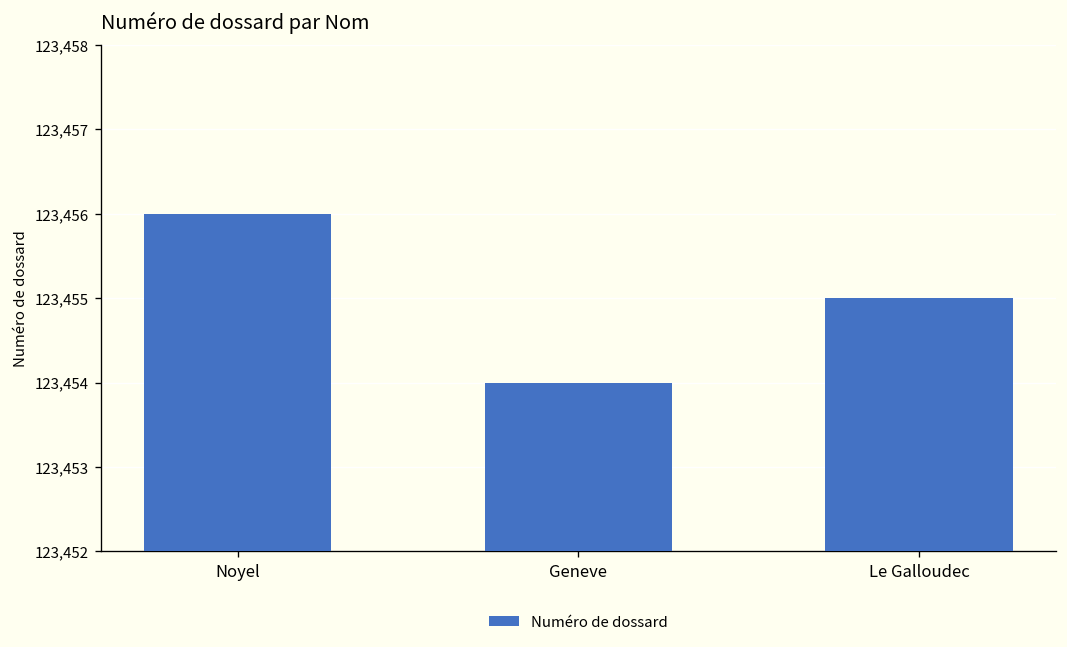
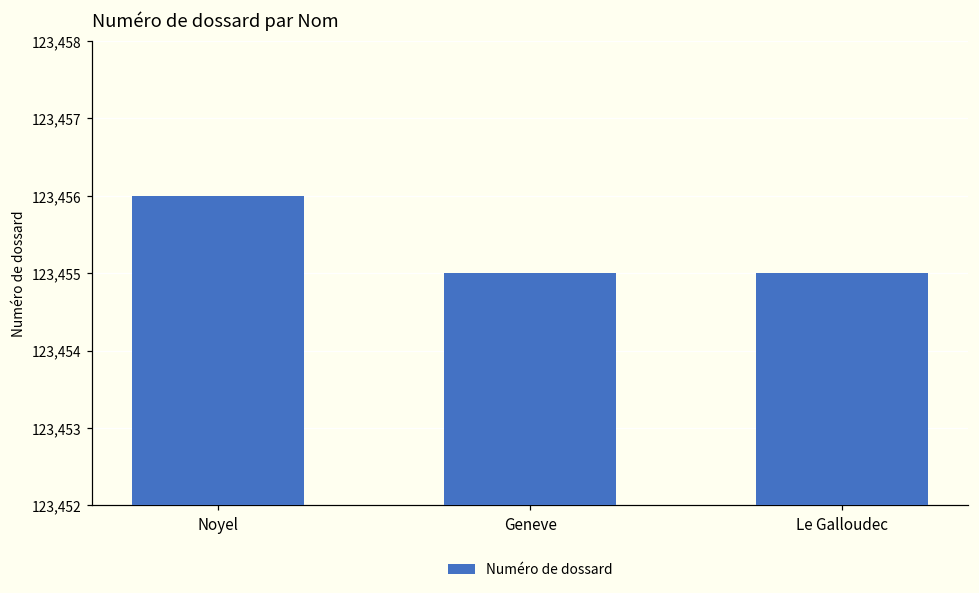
  {
    "Noyel": "123,456",
-   "Geneve": "123,454",
+   "Geneve": "123,455",
    "Le Galloudec": "123,455"
  }
